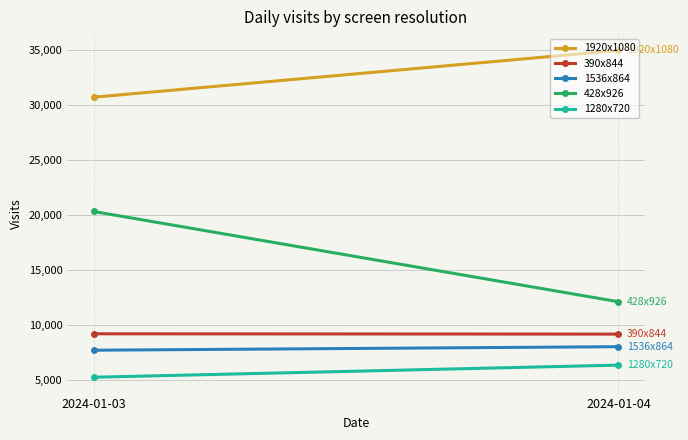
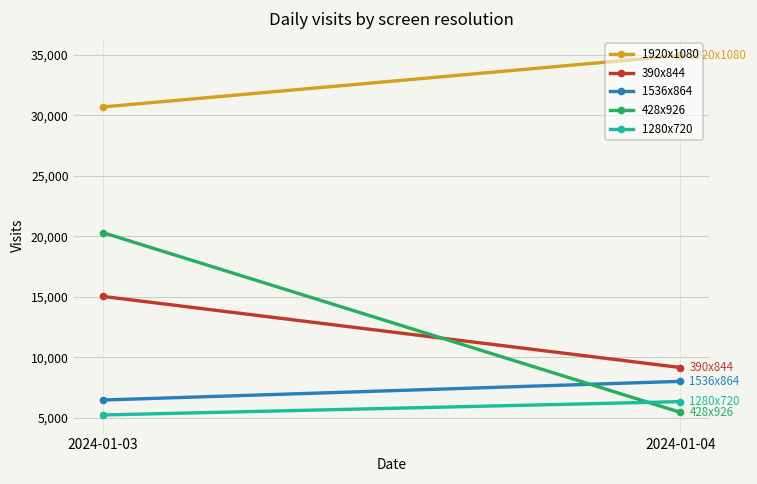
  {
    "1920x1080": {
      "2024-01-03": "30,700"
    },
    "390x844": {
-     "2024-01-03": "9,200"
+     "2024-01-03": "15,000"
    },
    "1536x864": {
-     "2024-01-03": "7,700"
+     "2024-01-03": "6,500"
    },
    "428x926": {
      "2024-01-03": "20,300",
-     "2024-01-04": "12,100"
+     "2024-01-04": "5,400"
    },
    "1280x720": {
      "2024-01-03": "5,200"
    }
  }
